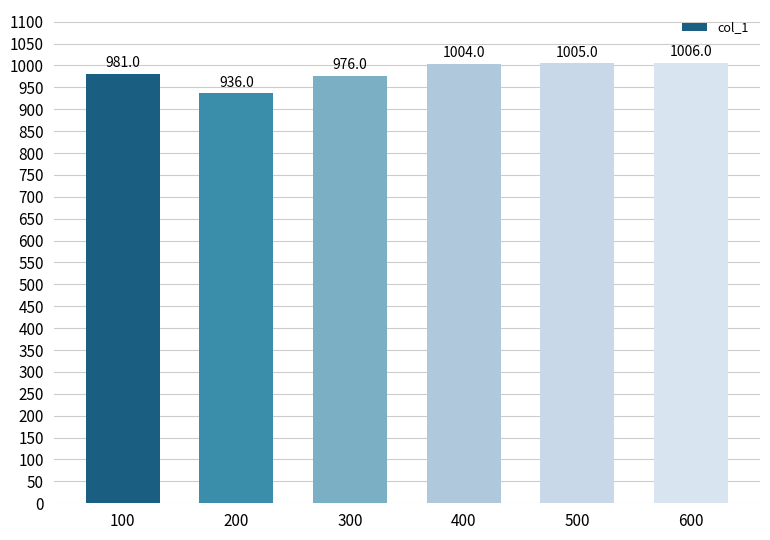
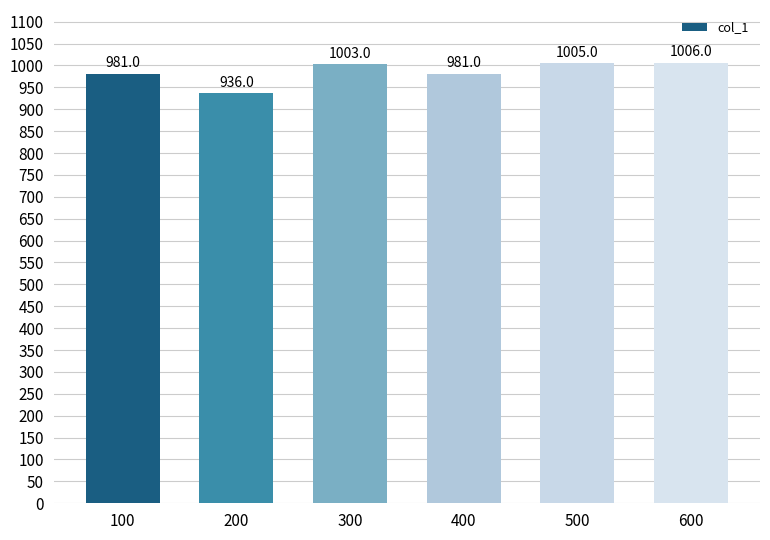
  {
    "100": 981.0,
    "200": 936.0,
-   "300": 976.0,
-   "400": 1004.0,
+   "300": 1003.0,
+   "400": 981.0,
    "500": 1005.0,
    "600": 1006.0
  }
